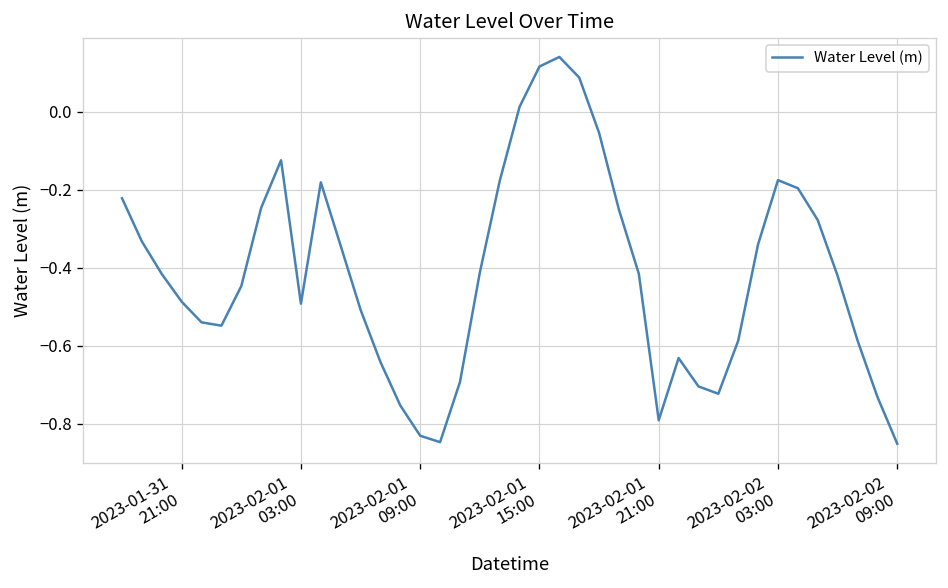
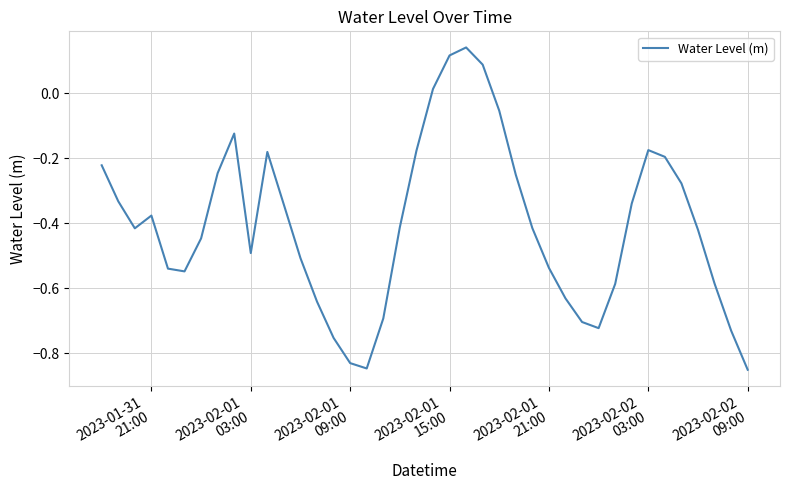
  {
-   "2023-01-31 21:00": -0.49,
+   "2023-01-31 21:00": -0.38,
    "2023-02-01 03:00": -0.49,
    "2023-02-01 09:00": -0.83,
    "2023-02-01 15:00": 0.12,
-   "2023-02-01 21:00": -0.79,
+   "2023-02-01 21:00": -0.54,
    "2023-02-02 03:00": -0.18,
    "2023-02-02 09:00": -0.85
  }
